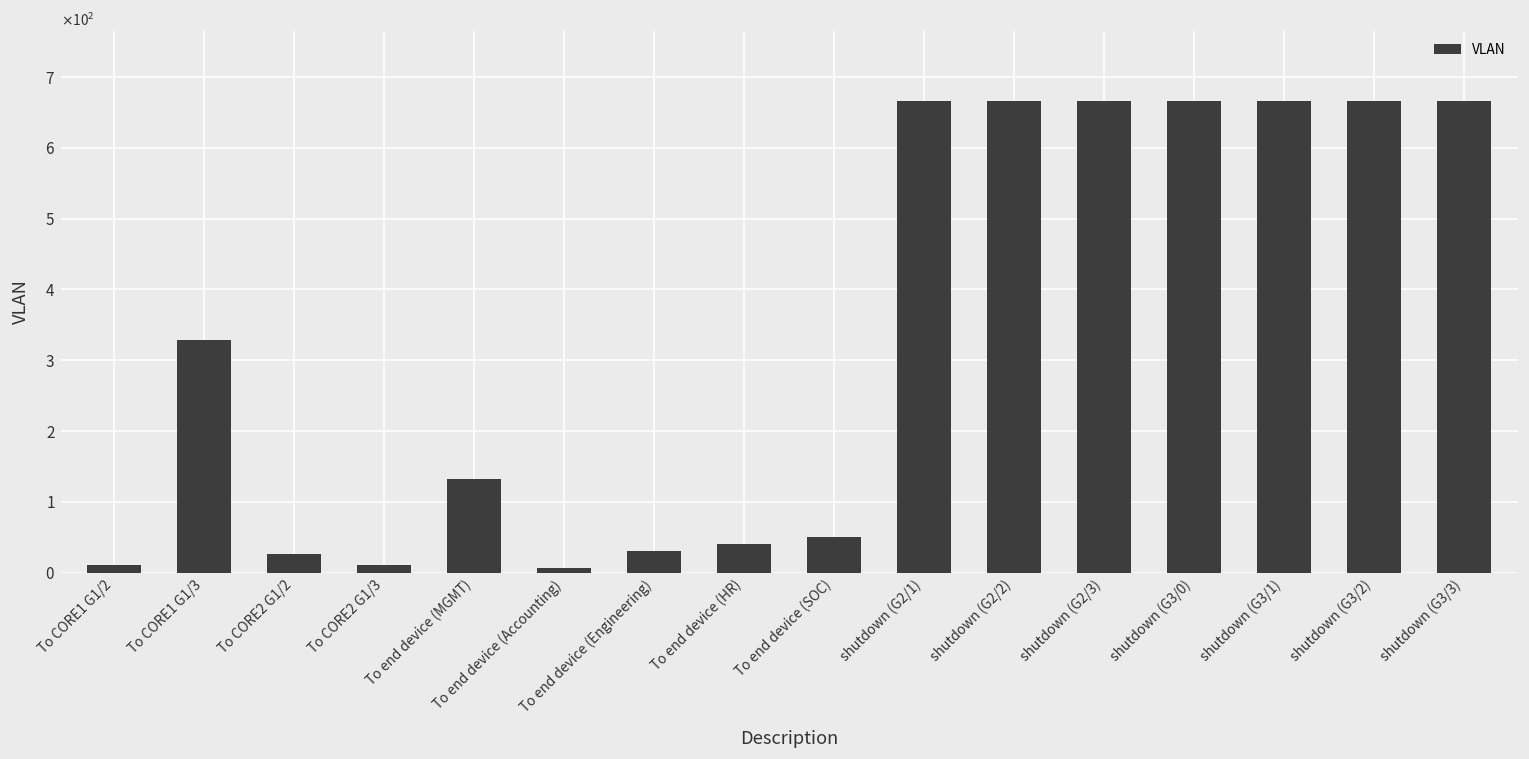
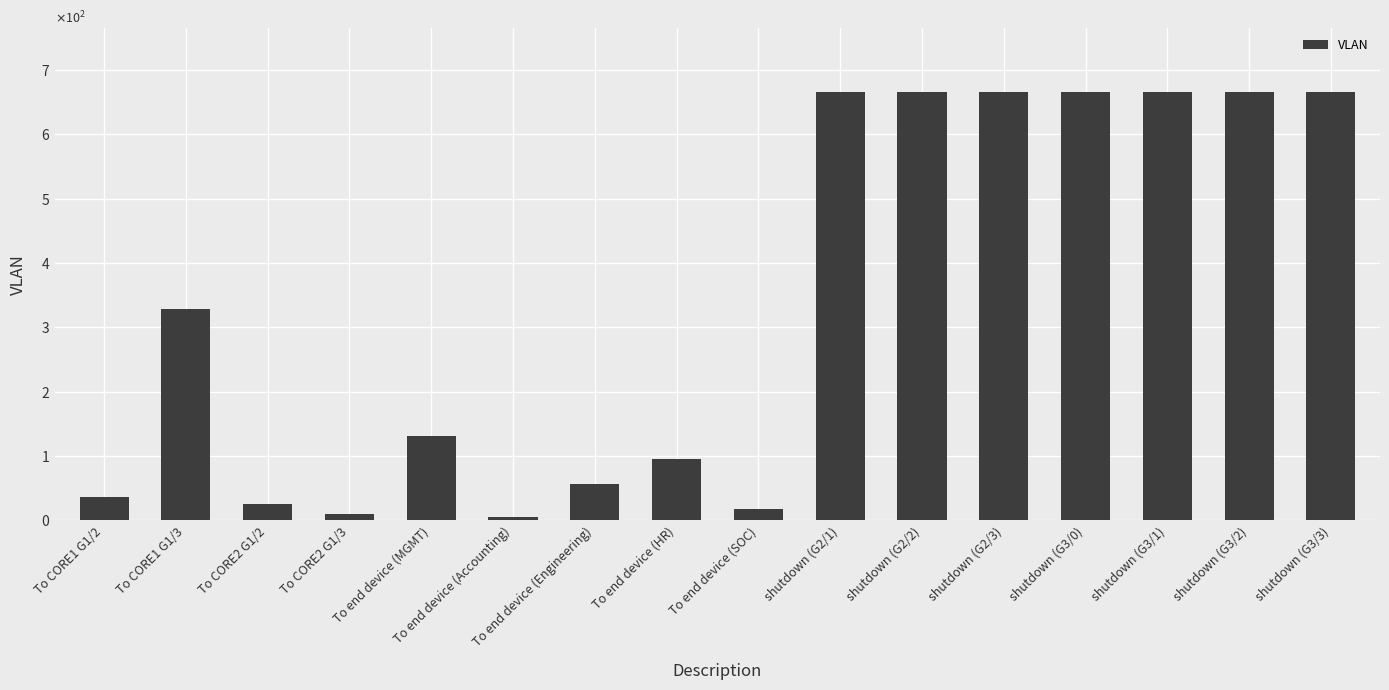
  {
-   "To CORE1 G1/2": 10,
+   "To CORE1 G1/2": 40,
    "To CORE1 G1/3": 330,
    "To CORE2 G1/2": 30,
    "To CORE2 G1/3": 10,
    "To end device (MGMT)": 130,
    "To end device (Accounting)": 10,
-   "To end device (Engineering)": 30,
-   "To end device (HR)": 40,
-   "To end device (SOC)": 50,
+   "To end device (Engineering)": 60,
+   "To end device (HR)": 100,
+   "To end device (SOC)": 20,
    "shutdown (G2/1)": 670,
    "shutdown (G2/2)": 670,
    "shutdown (G2/3)": 670,
    "shutdown (G3/0)": 670,
    "shutdown (G3/1)": 670,
    "shutdown (G3/2)": 670,
    "shutdown (G3/3)": 670
  }
